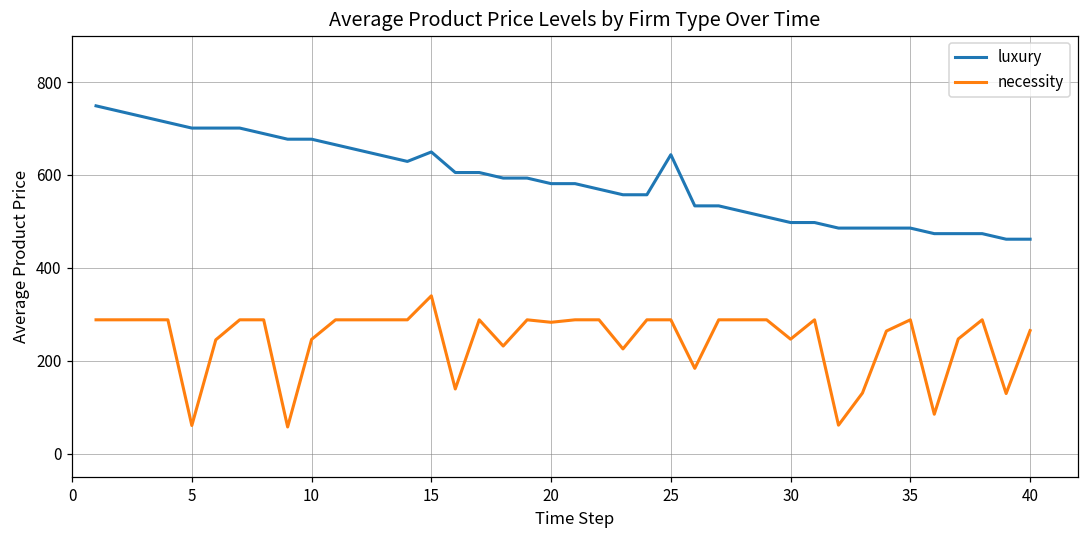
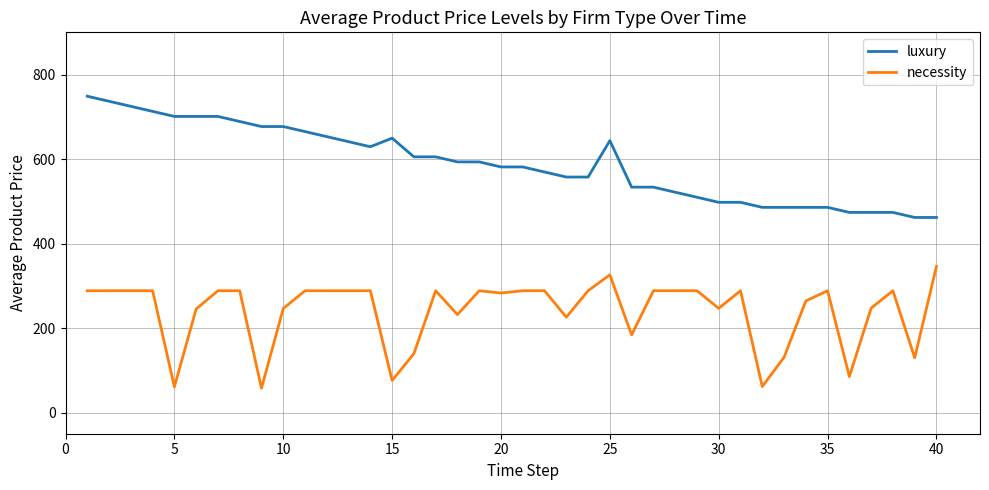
  {
    "luxury": {
      "5": 700,
      "10": 680,
      "15": 650,
      "20": 580,
      "25": 640,
      "30": 500,
      "35": 490,
      "40": 460
    },
    "necessity": {
      "5": 60,
      "10": 250,
-     "15": 340,
+     "15": 80,
      "20": 280,
-     "25": 290,
+     "25": 330,
      "30": 250,
      "35": 290,
-     "40": 270
+     "40": 350
    }
  }
